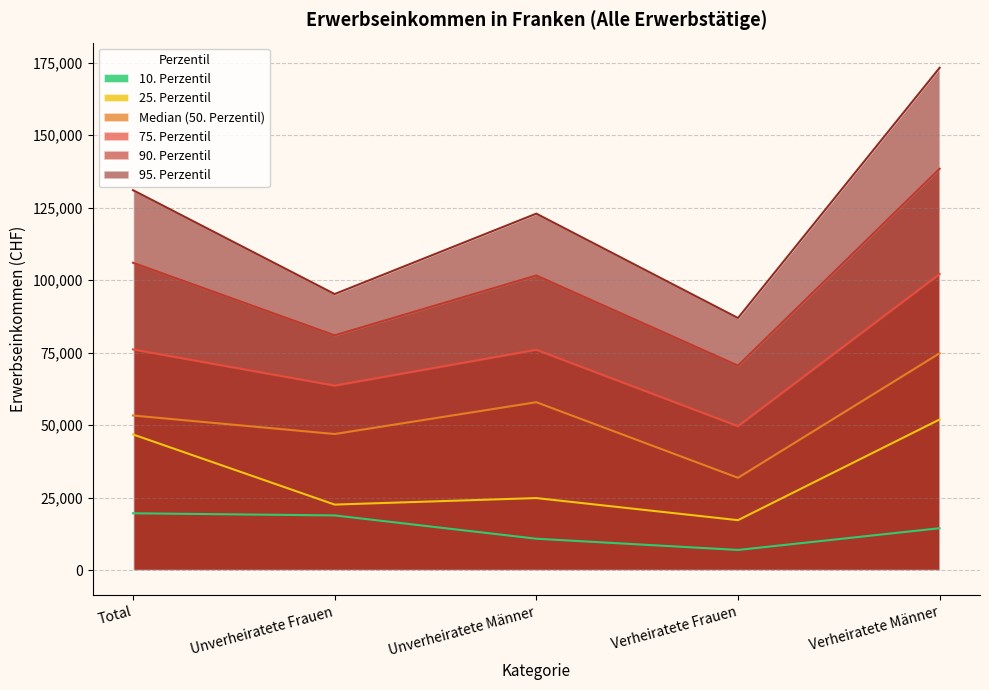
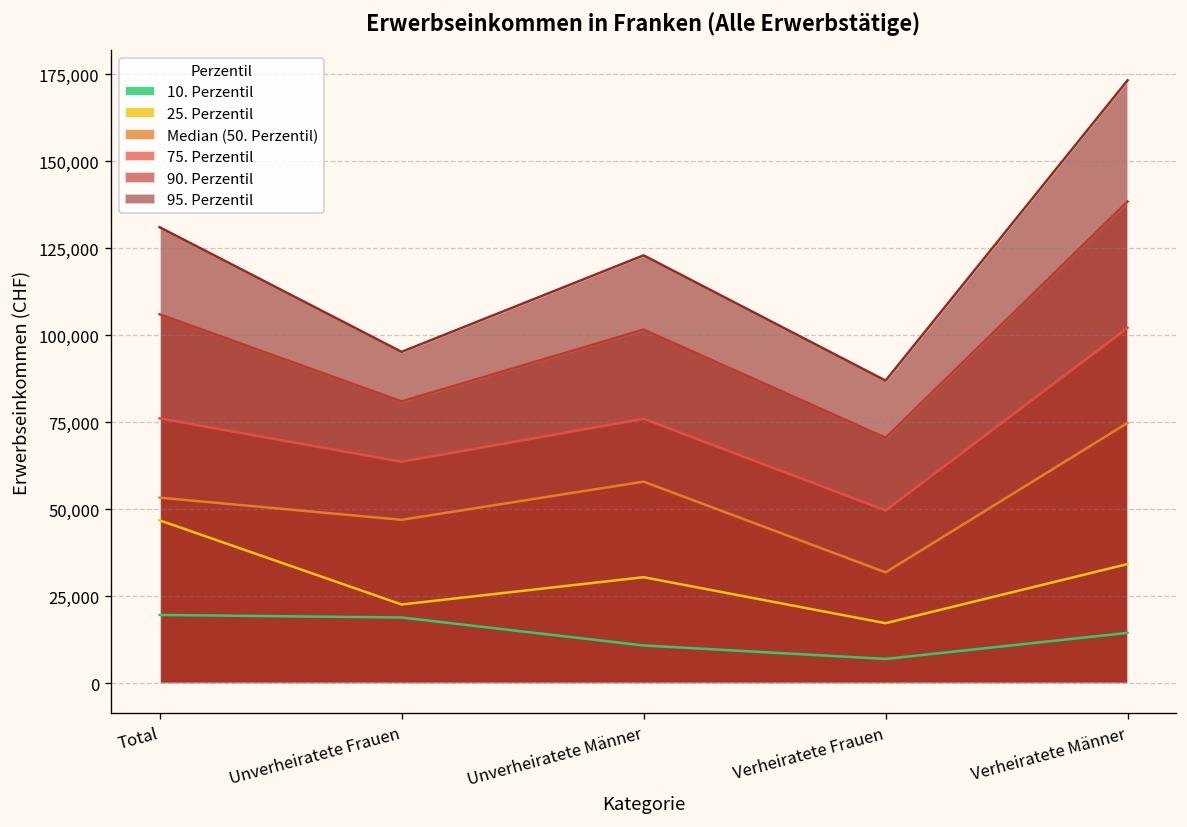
  {
    "10. Perzentil": {
      "Total": "20,000",
      "Unverheiratete Frauen": "19,000",
      "Unverheiratete Männer": "11,000",
      "Verheiratete Frauen": "7,000",
      "Verheiratete Männer": "14,000"
    },
    "25. Perzentil": {
      "Total": "47,000",
      "Unverheiratete Frauen": "23,000",
-     "Unverheiratete Männer": "25,000",
+     "Unverheiratete Männer": "30,000",
      "Verheiratete Frauen": "17,000",
-     "Verheiratete Männer": "52,000"
+     "Verheiratete Männer": "34,000"
    }
  }
